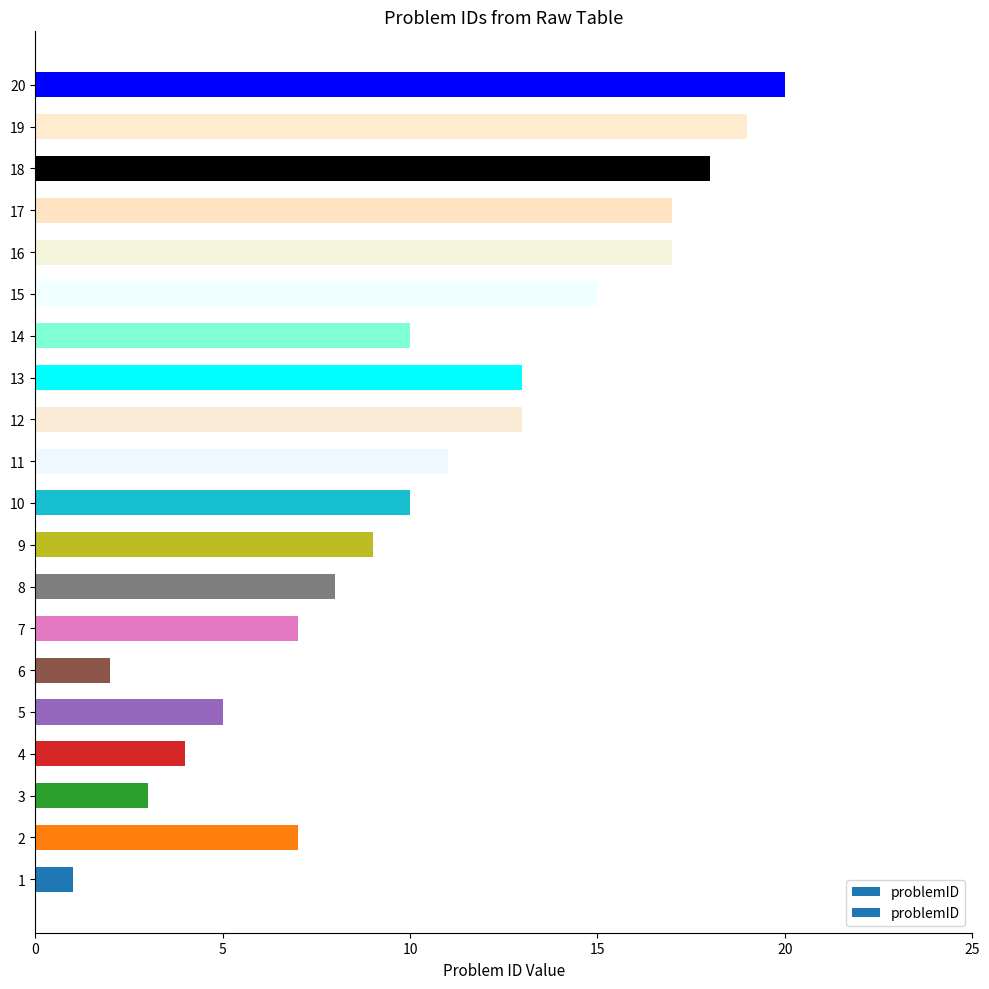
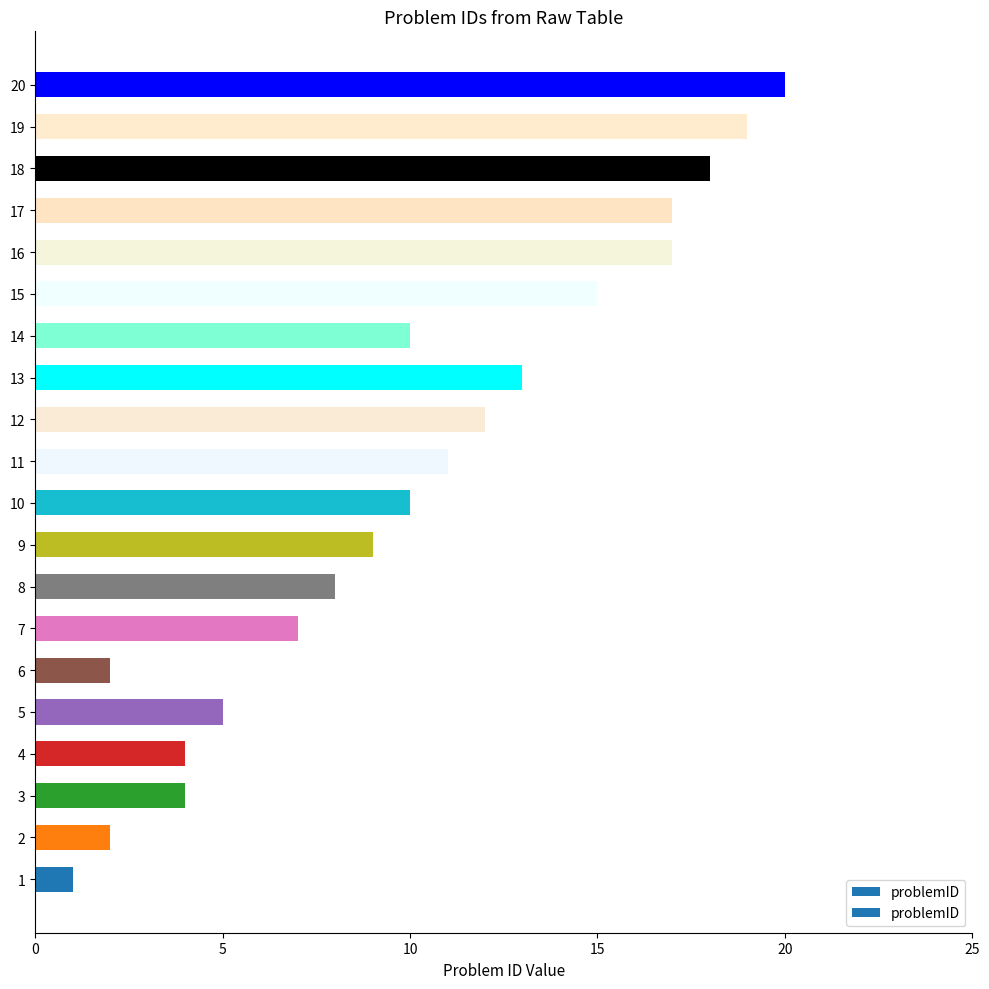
  {
    "20": 20,
    "19": 19,
    "18": 18,
    "17": 17,
    "16": 17,
    "15": 15,
    "14": 10,
    "13": 13,
-   "12": 13,
+   "12": 12,
    "11": 11,
    "10": 10,
    "9": 9,
    "8": 8,
    "7": 7,
    "6": 2,
    "5": 5,
    "4": 4,
-   "3": 3,
-   "2": 7,
+   "3": 4,
+   "2": 2,
    "1": 1
  }
